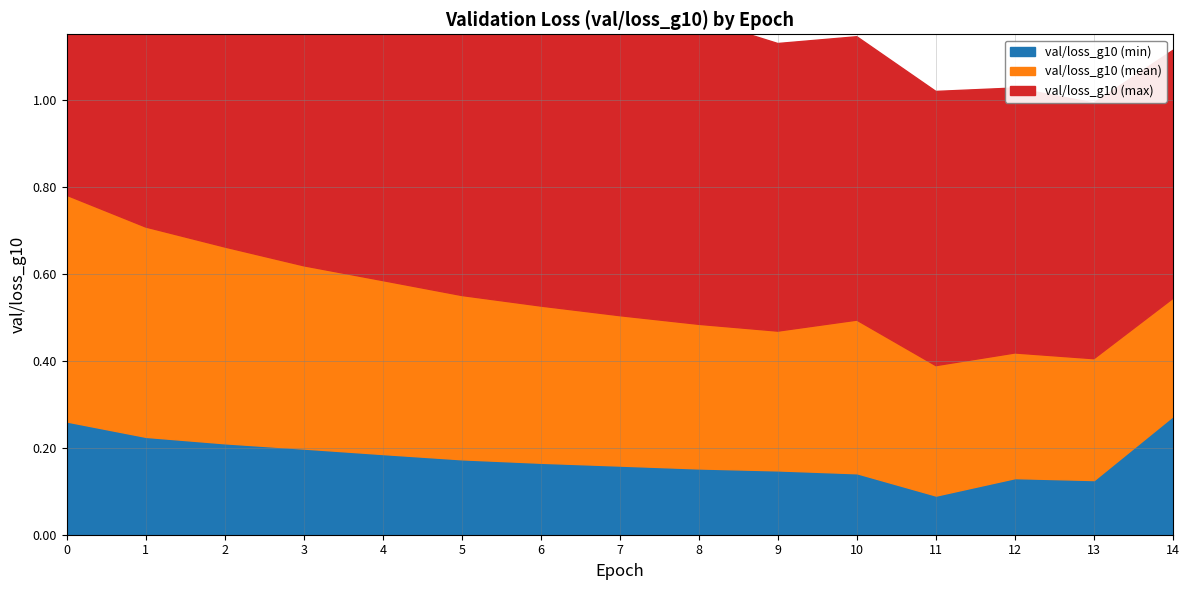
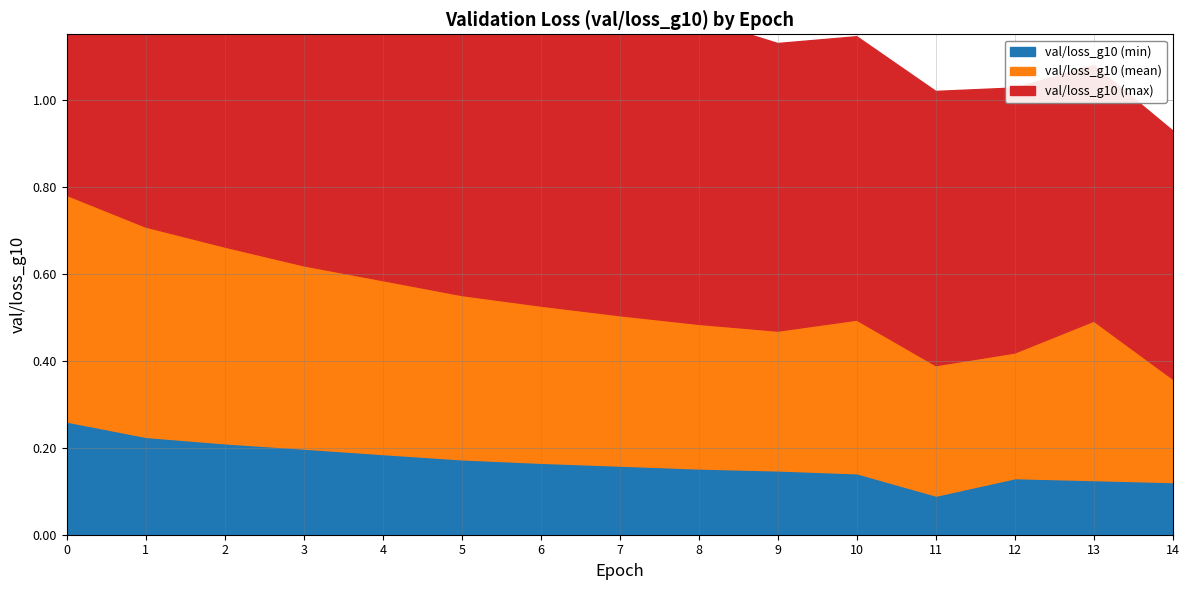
  {
    "val/loss_g10 (min)": {
-     "14": 0.27
+     "14": 0.12
    },
    "val/loss_g10 (mean)": {
-     "13": 0.28,
-     "14": 0.27
+     "13": 0.37,
+     "14": 0.24
    },
    "val/loss_g10 (max)": {
      "9": 0.66,
      "10": 0.65,
      "11": 0.63,
      "14": 0.57
    }
  }
